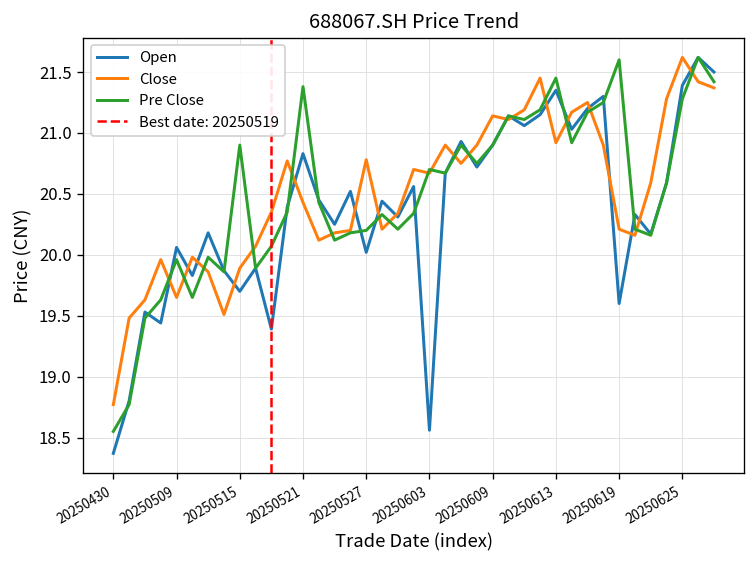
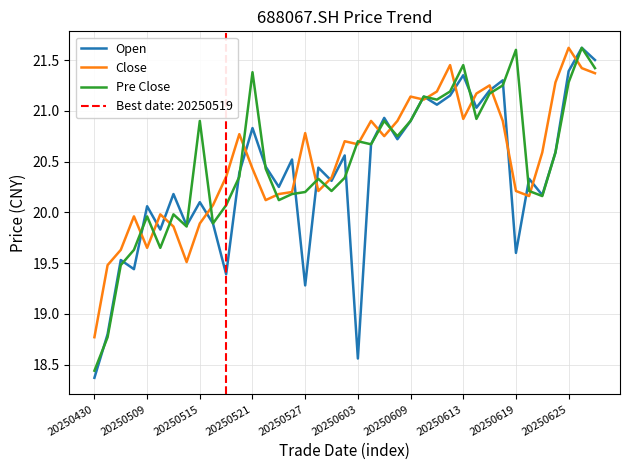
  {
    "Open": {
      "20250430": 18.37,
      "20250509": 20.06,
-     "20250515": 19.7,
+     "20250515": 20.1,
      "20250521": 20.83,
-     "20250527": 20.02,
+     "20250527": 19.28,
      "20250603": 18.56,
      "20250613": 21.35,
      "20250619": 19.60,
      "20250625": 21.39
    },
    "Close": {
      "20250430": 18.77,
      "20250509": 19.65,
      "20250515": 19.89,
      "20250521": 20.43,
      "20250527": 20.78,
      "20250603": 20.67,
      "20250609": 21.14,
      "20250613": 20.92,
      "20250619": 20.21,
      "20250625": 21.62
    },
    "Pre Close": {
-     "20250430": 18.55,
+     "20250430": 18.44,
      "20250509": 19.96,
      "20250515": 20.90,
      "20250521": 21.38,
      "20250527": 20.20,
      "20250603": 20.70,
      "20250613": 21.45,
      "20250619": 21.60,
      "20250625": 21.28
    }
  }
